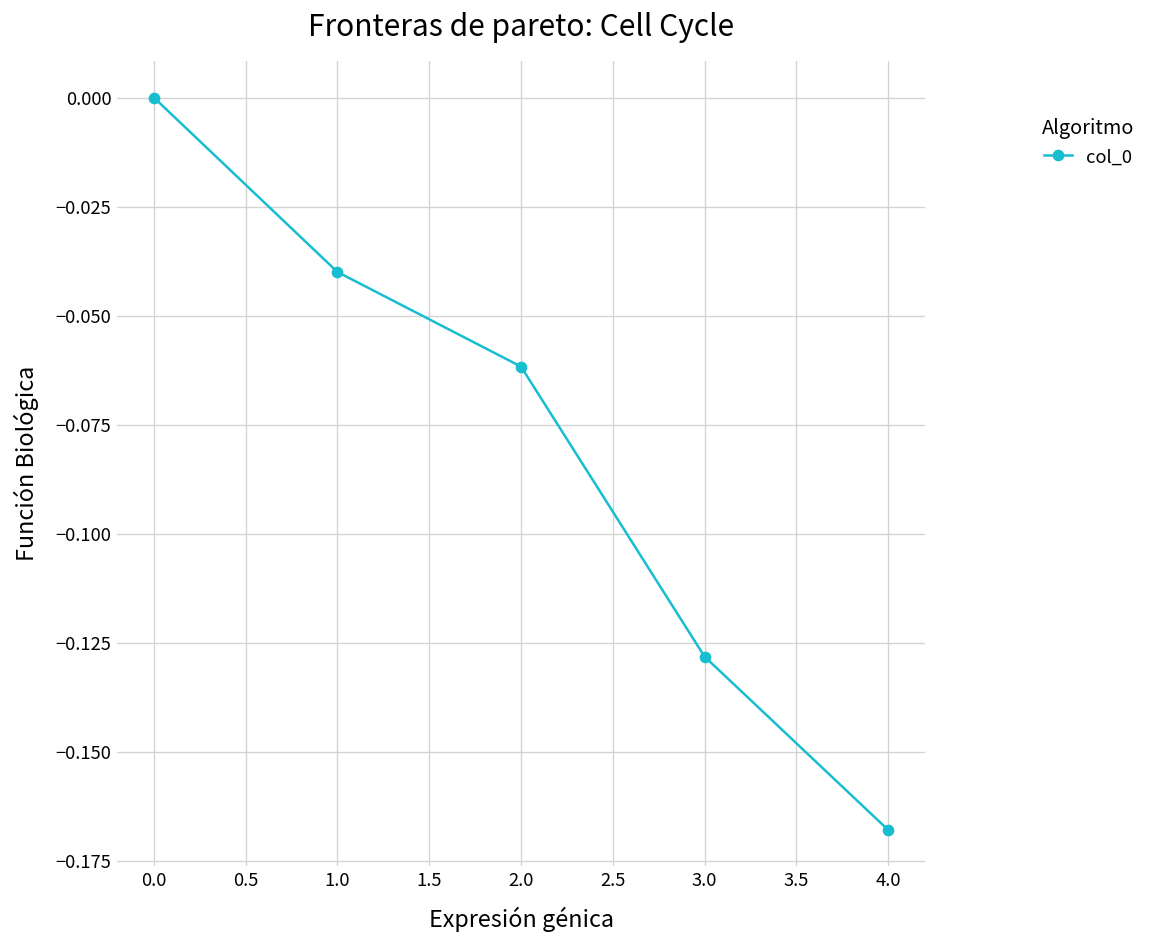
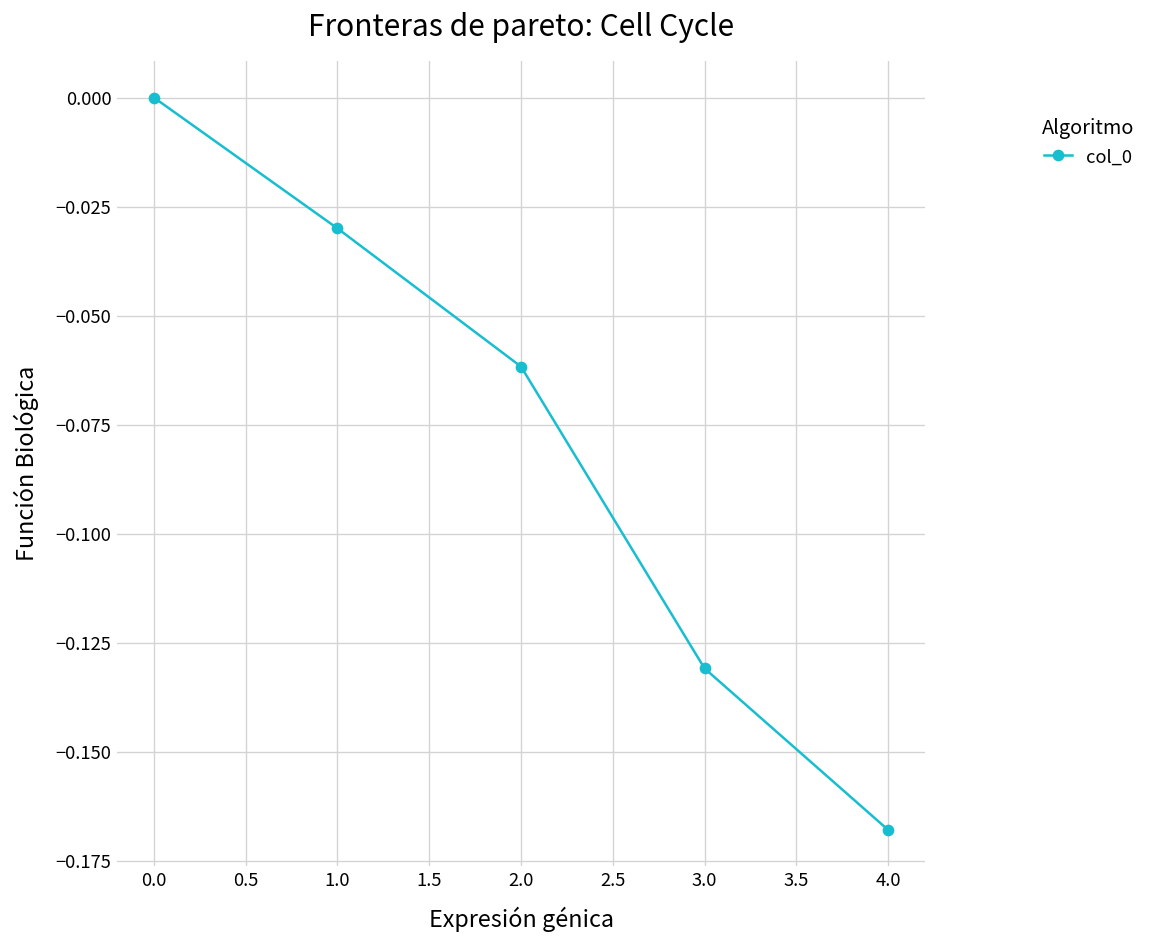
  {
    "0.0": 0.000,
-   "1.0": -0.04,
+   "1.0": -0.03,
    "2.0": -0.062,
-   "3.0": -0.128,
+   "3.0": -0.131,
    "4.0": -0.168
  }
